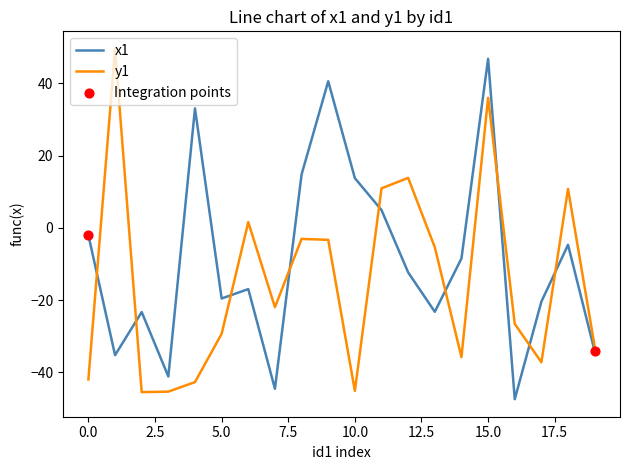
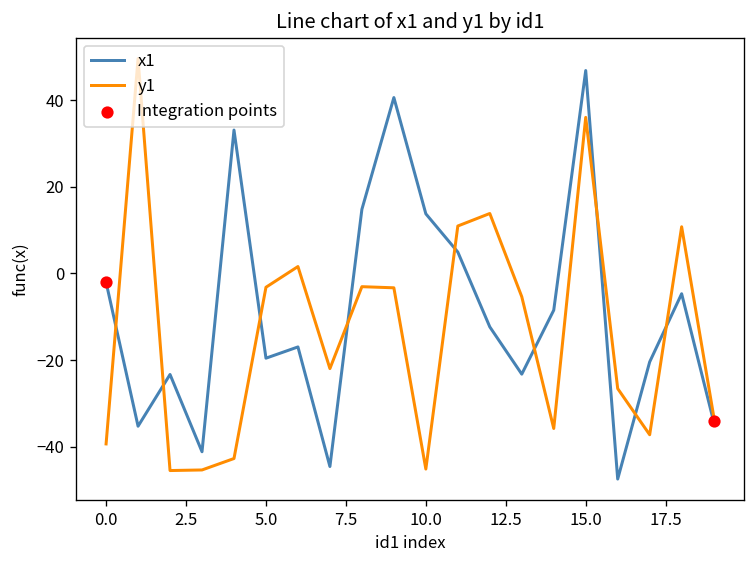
  {
    "x1": {
      "5.0": -20,
      "10.0": 14,
      "15.0": 47
    },
    "y1": {
-     "0.0": -42,
-     "5.0": -29,
+     "0.0": -39,
+     "5.0": -3,
      "10.0": -45,
      "15.0": 36
    }
  }
